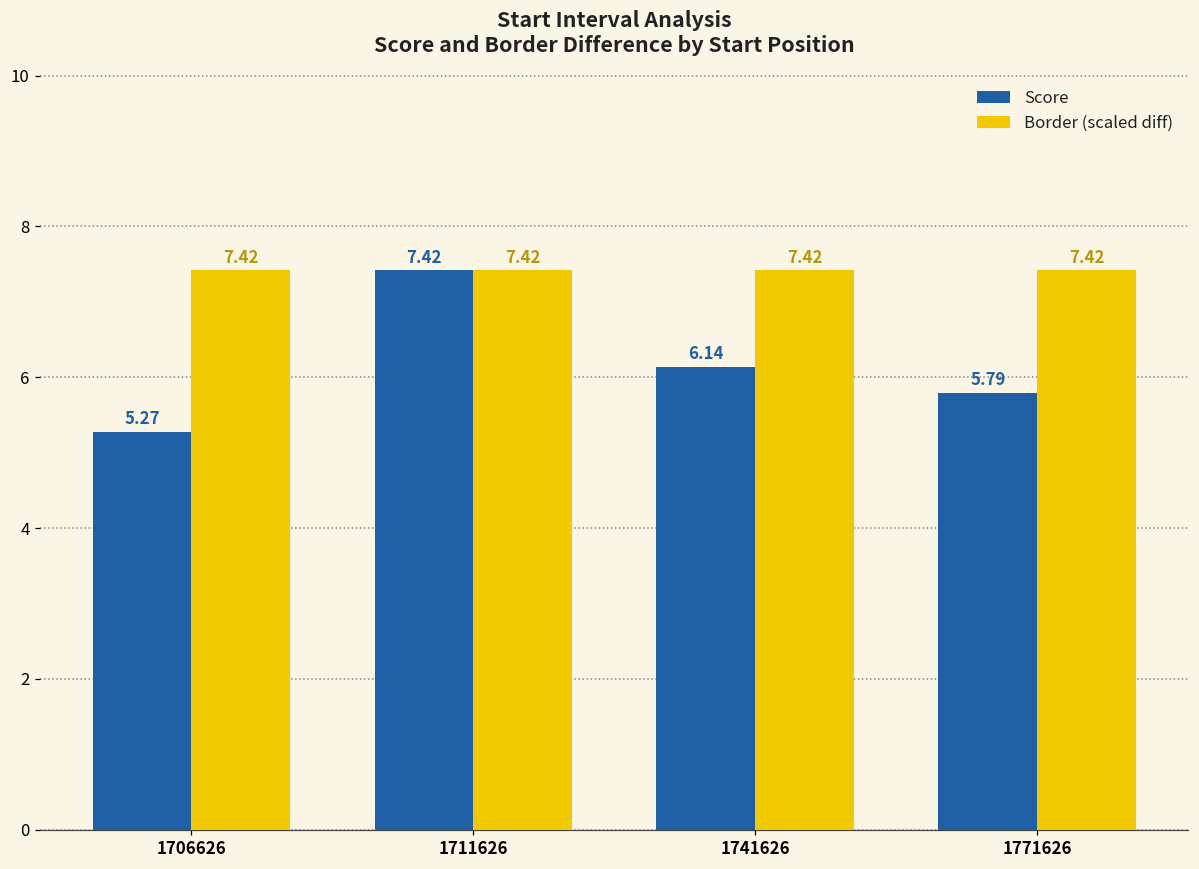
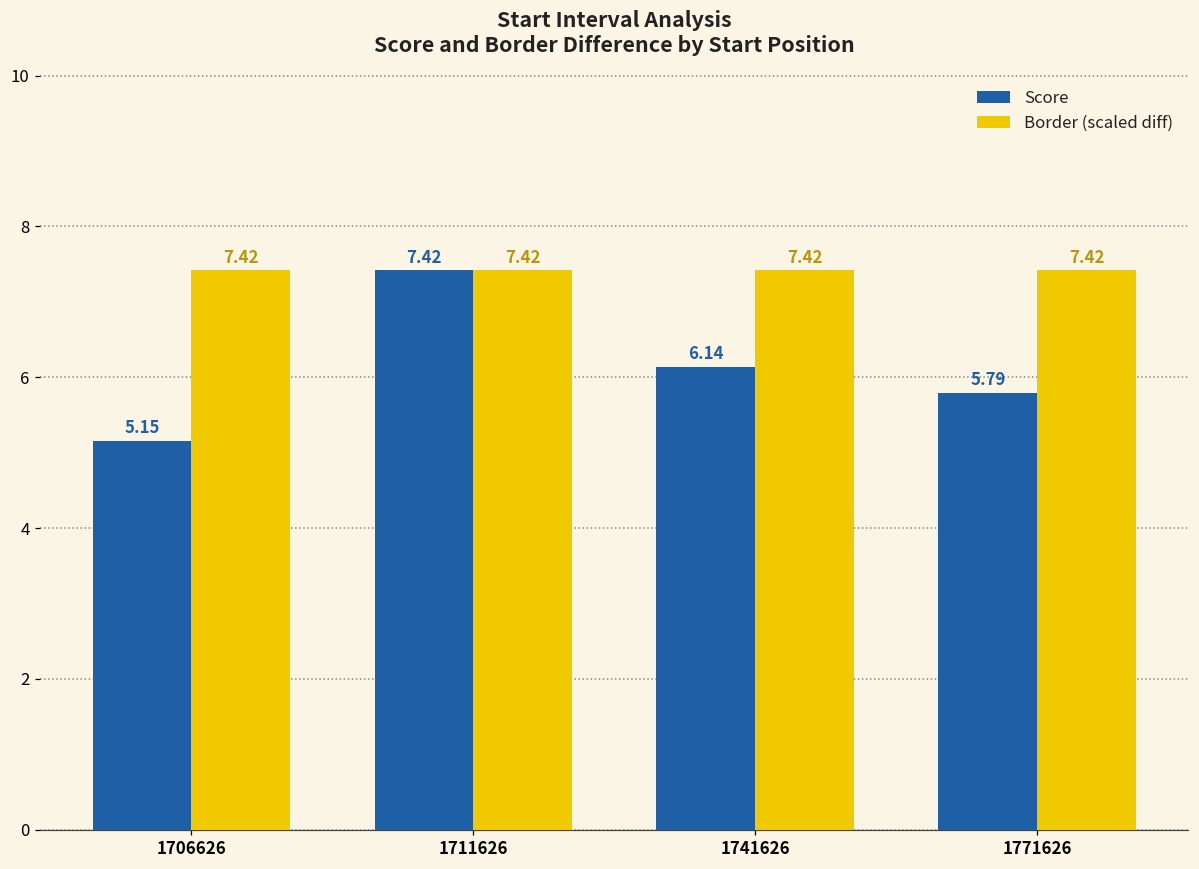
  {
    "Score": {
-     "1706626": 5.27,
+     "1706626": 5.15,
      "1711626": 7.42,
      "1741626": 6.14,
      "1771626": 5.79
    },
    "Border (scaled diff)": {
      "1706626": 7.42,
      "1711626": 7.42,
      "1741626": 7.42,
      "1771626": 7.42
    }
  }
